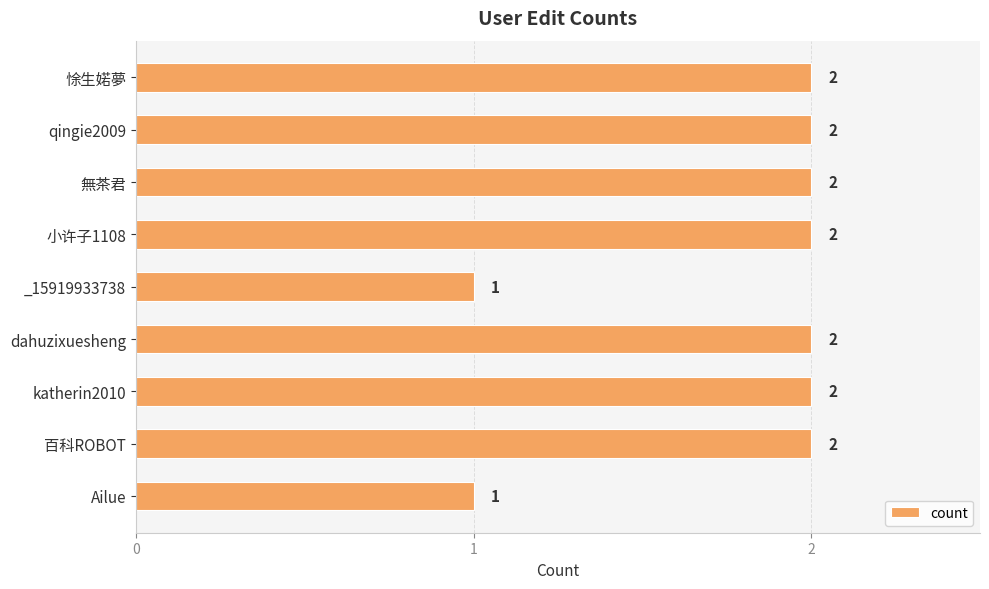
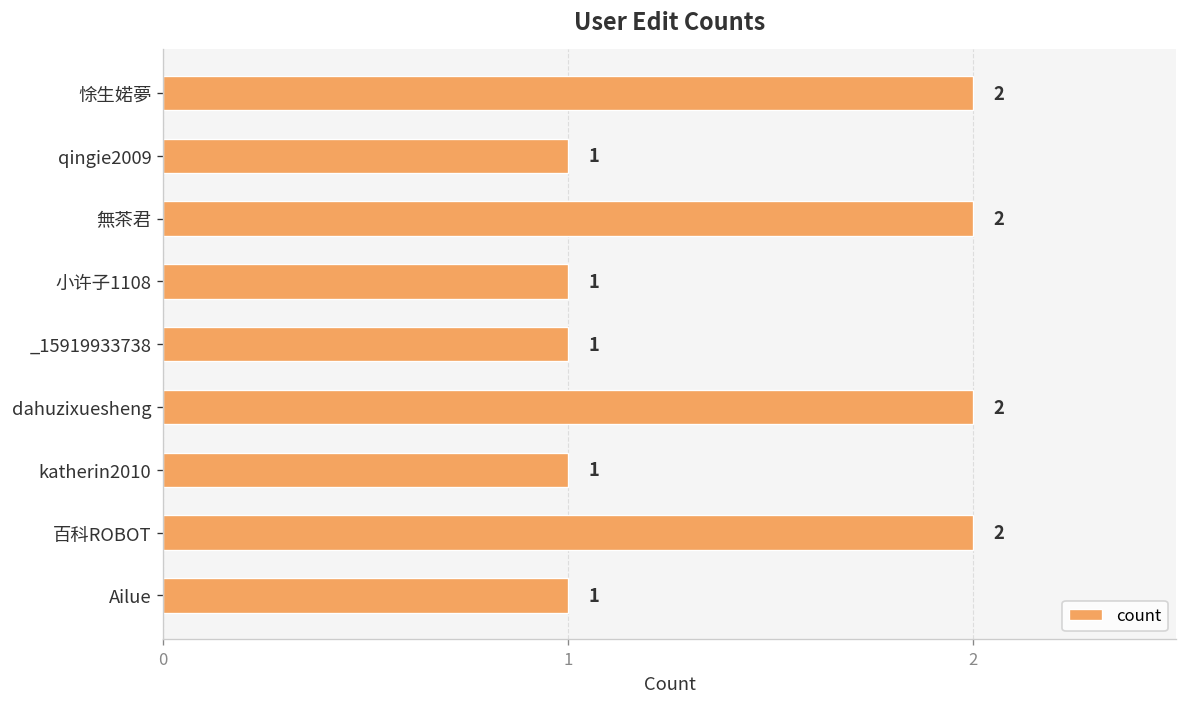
  {
    "悇生婼夢": 2,
-   "qingie2009": 2,
+   "qingie2009": 1,
    "無茶君": 2,
-   "小许子1108": 2,
+   "小许子1108": 1,
    "_15919933738": 1,
    "dahuzixuesheng": 2,
-   "katherin2010": 2,
+   "katherin2010": 1,
    "百科ROBOT": 2,
    "Ailue": 1
  }
